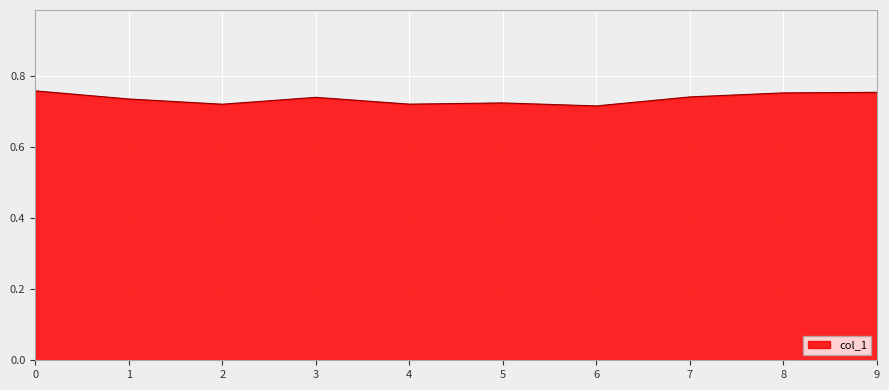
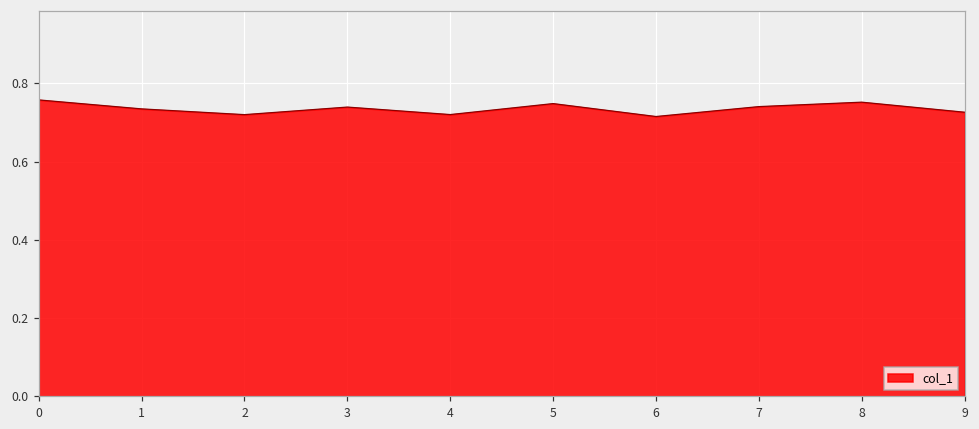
  {
    "0": 0.76,
    "1": 0.73,
    "2": 0.72,
    "3": 0.74,
    "4": 0.72,
-   "5": 0.72,
+   "5": 0.75,
    "6": 0.72,
    "7": 0.74,
    "8": 0.75,
-   "9": 0.75
+   "9": 0.73
  }
